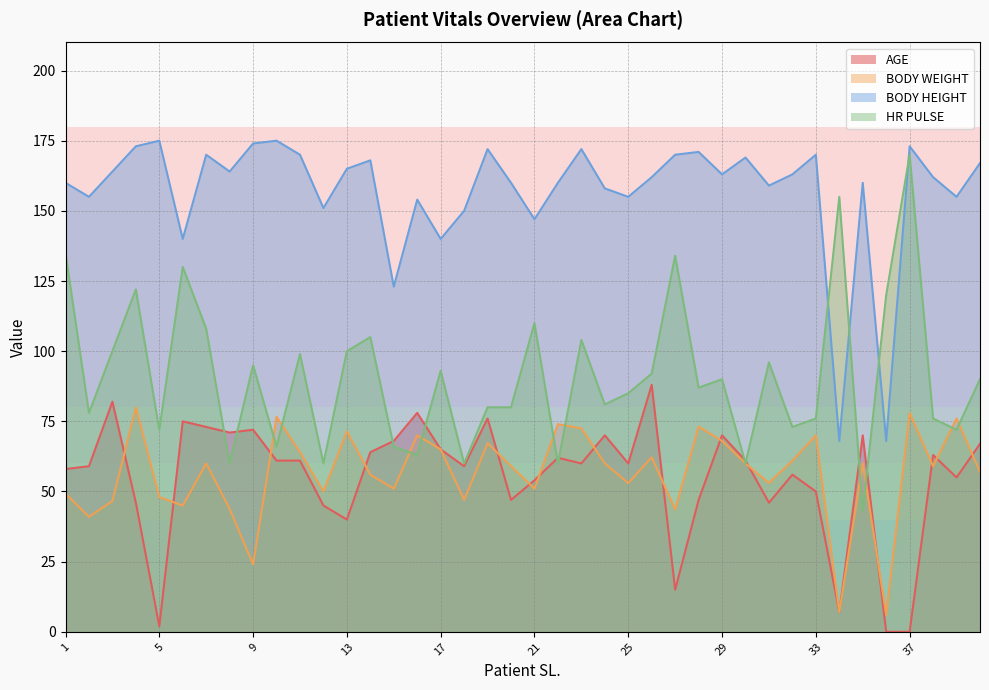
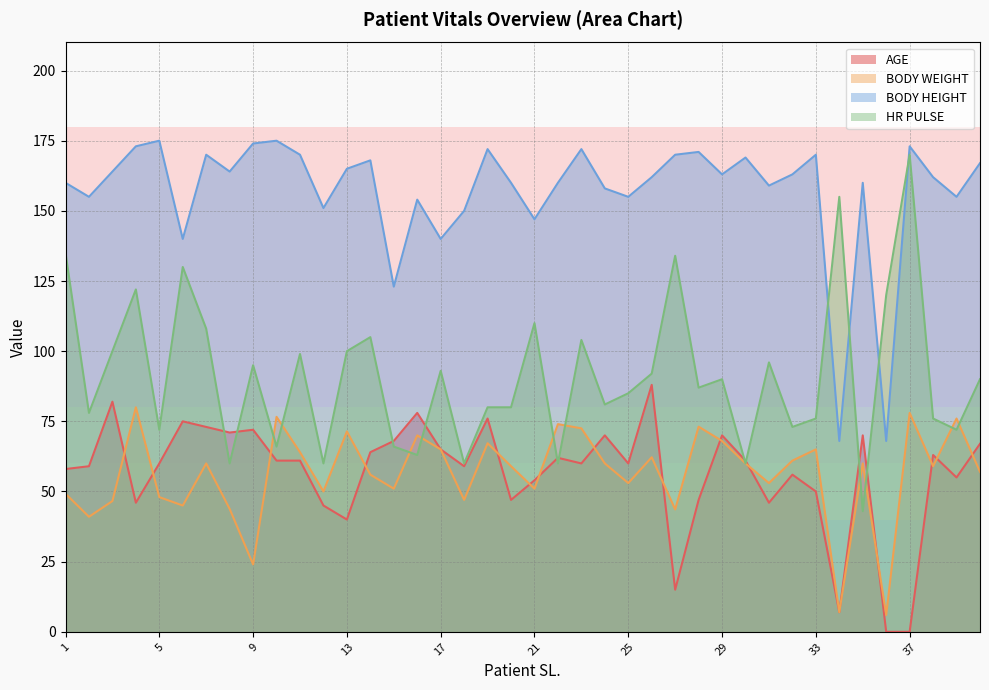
  {
    "AGE": {
      "1": 58,
-     "5": 2,
+     "5": 60,
      "9": 72,
      "13": 40,
      "21": 54,
      "25": 60,
      "29": 70,
      "33": 50,
      "37": 0
    },
    "BODY WEIGHT": {
      "1": 49,
      "5": 48,
      "9": 24,
      "13": 71,
      "21": 51,
      "25": 53,
      "29": 68,
-     "33": 70,
+     "33": 65,
      "37": 78
    },
    "BODY HEIGHT": {
      "1": 160,
      "5": 175,
      "9": 174,
      "13": 165,
      "17": 140,
      "21": 147,
      "25": 155,
      "29": 163,
      "33": 170,
      "37": 173
    },
    "HR PULSE": {
      "1": 135,
      "5": 72,
      "9": 95,
      "13": 100,
      "17": 93,
      "21": 110,
      "25": 85,
      "29": 90,
      "33": 76,
      "37": 170
    }
  }
